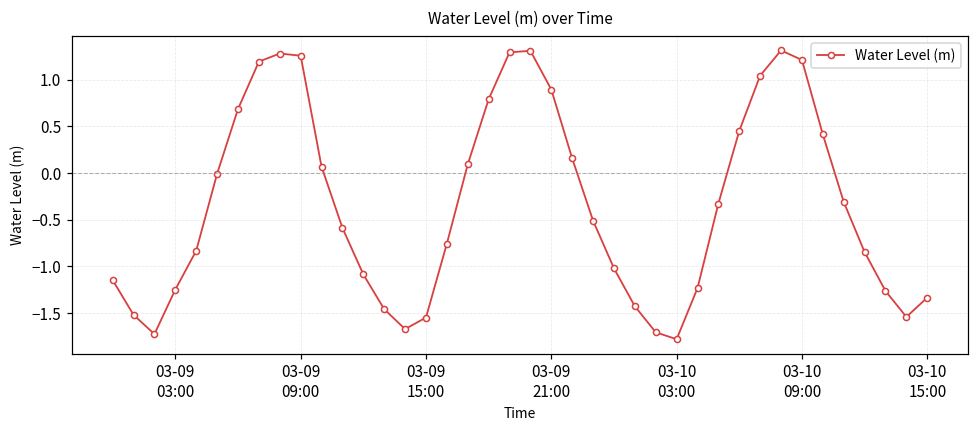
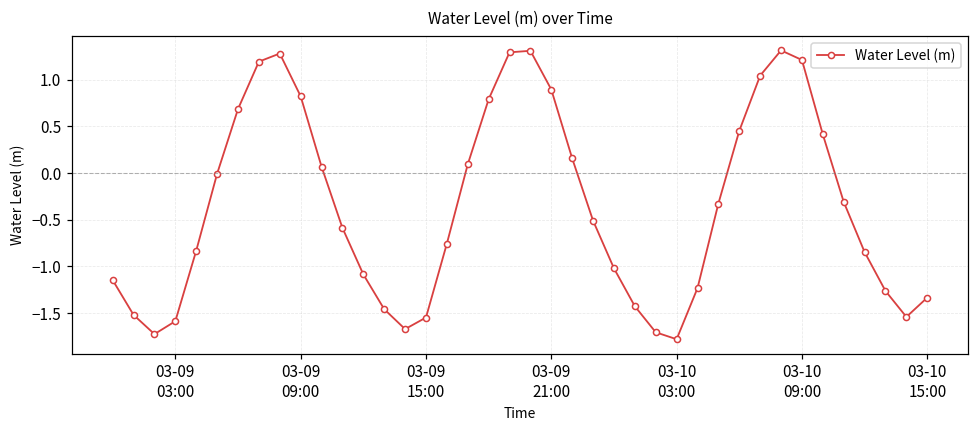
  {
-   "03-09 03:00": -1.2,
-   "03-09 09:00": 1.3,
+   "03-09 03:00": -1.6,
+   "03-09 09:00": 0.8,
    "03-09 15:00": -1.5,
    "03-09 21:00": 0.9,
    "03-10 03:00": -1.8,
    "03-10 09:00": 1.2,
    "03-10 15:00": -1.3
  }
